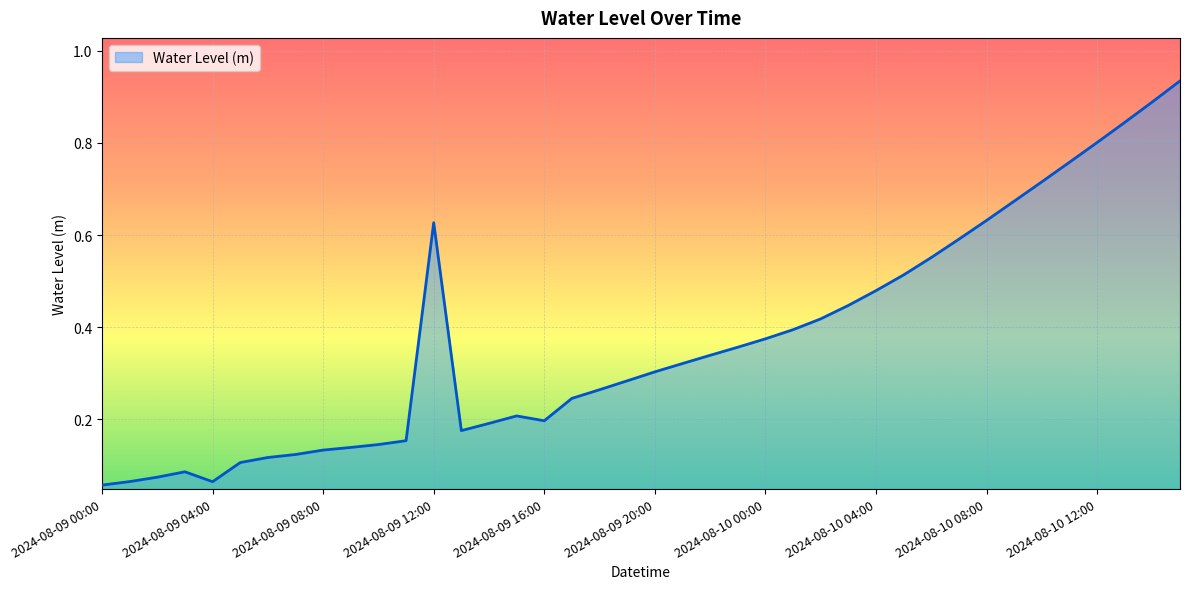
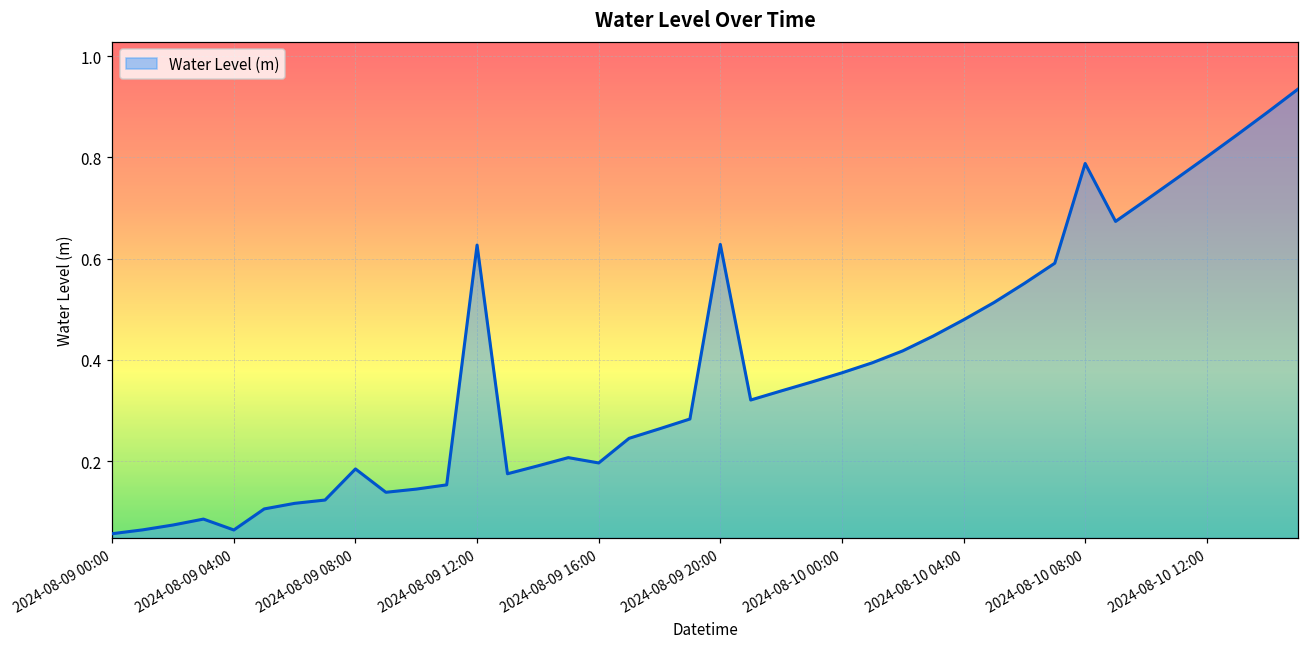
  {
    "2024-08-09 00:00": 0.06,
    "2024-08-09 04:00": 0.06,
-   "2024-08-09 08:00": 0.13,
+   "2024-08-09 08:00": 0.18,
    "2024-08-09 12:00": 0.63,
    "2024-08-09 16:00": 0.20,
-   "2024-08-09 20:00": 0.30,
+   "2024-08-09 20:00": 0.63,
    "2024-08-10 00:00": 0.37,
    "2024-08-10 04:00": 0.48,
-   "2024-08-10 08:00": 0.63,
+   "2024-08-10 08:00": 0.79,
    "2024-08-10 12:00": 0.80
  }
